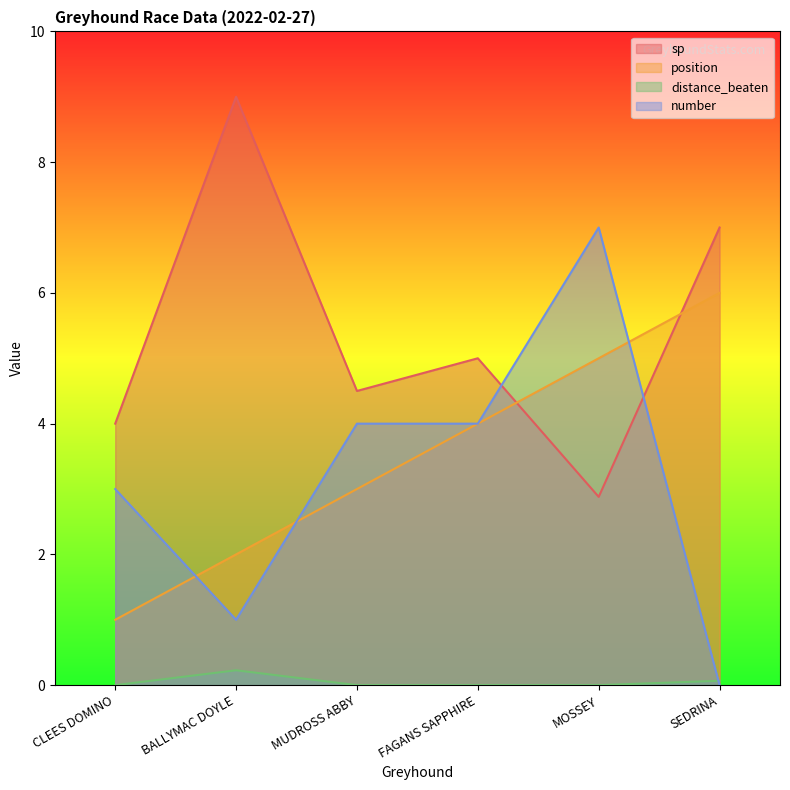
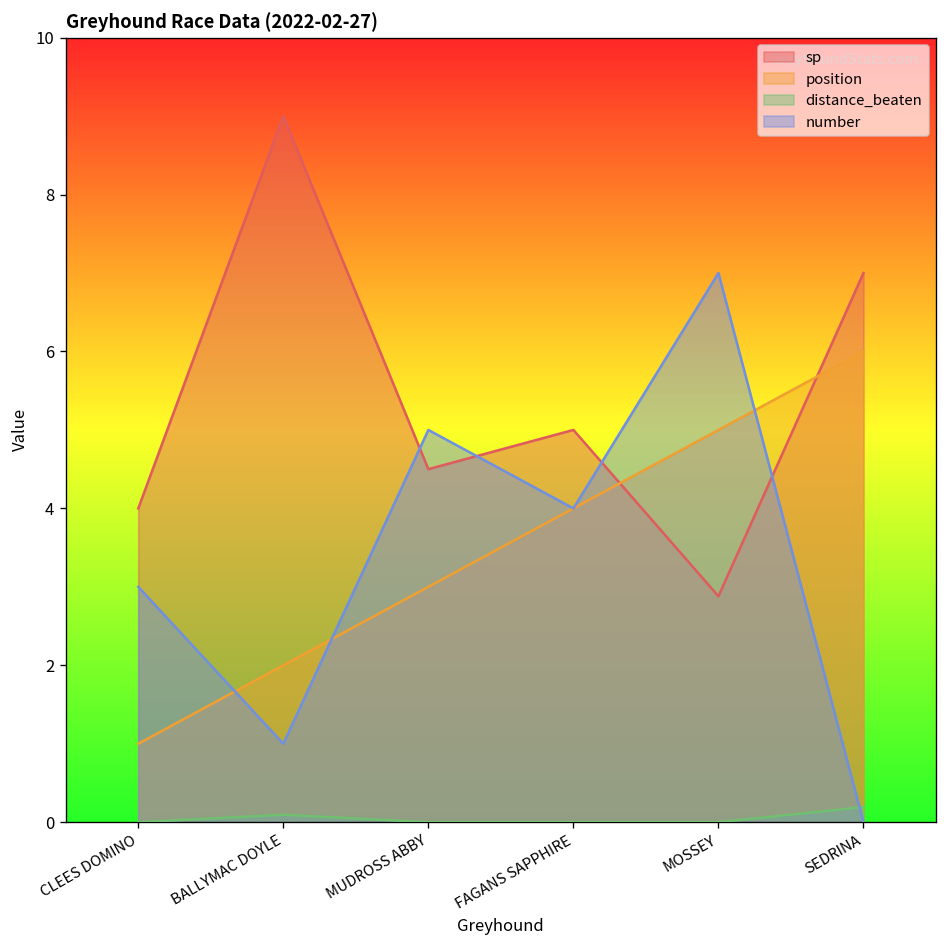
  {
    "distance_beaten": {
      "CLEES DOMINO": 0.0,
-     "BALLYMAC DOYLE": 0.2,
+     "BALLYMAC DOYLE": 0.1,
      "MUDROSS ABBY": 0.0,
      "FAGANS SAPPHIRE": 0.0,
      "MOSSEY": 0.0,
-     "SEDRINA": 0.1
+     "SEDRINA": 0.2
    },
    "number": {
      "CLEES DOMINO": 3,
      "BALLYMAC DOYLE": 1,
-     "MUDROSS ABBY": 4,
+     "MUDROSS ABBY": 5,
      "MOSSEY": 7,
      "SEDRINA": 0
    }
  }
